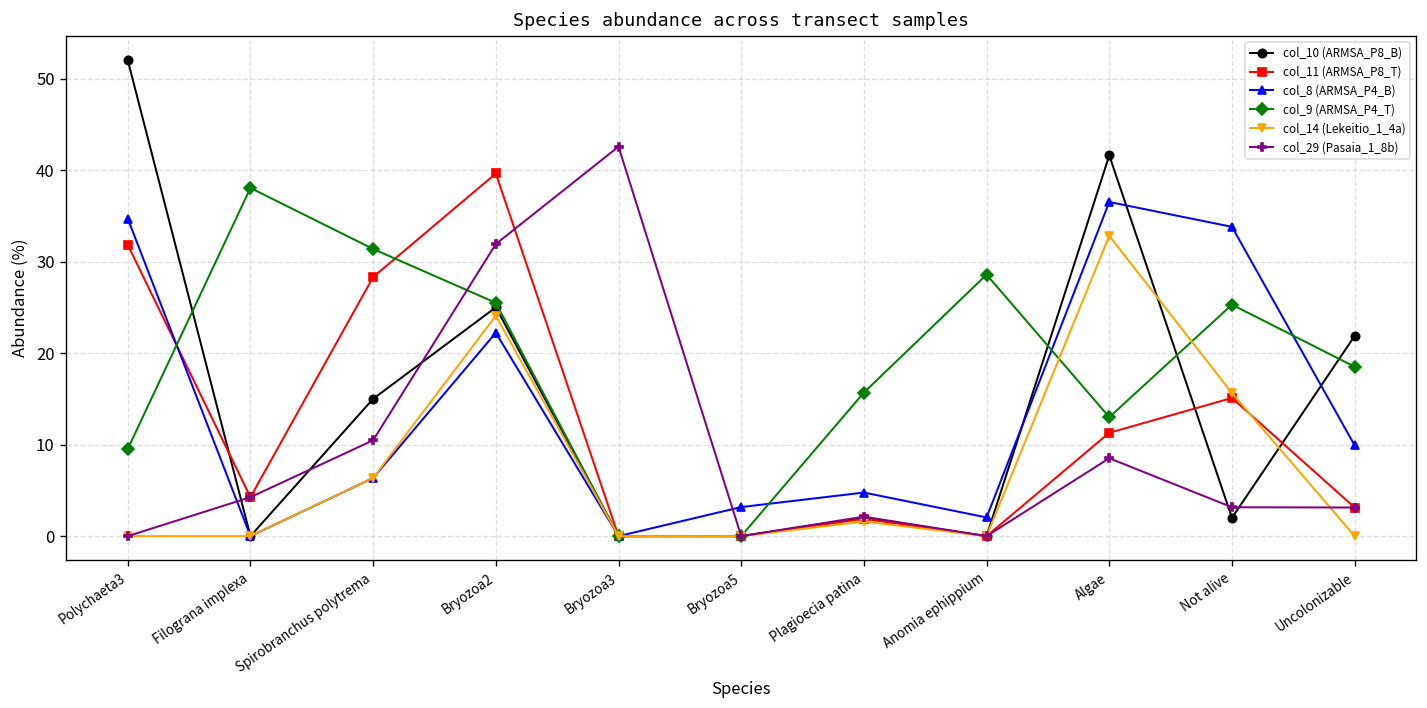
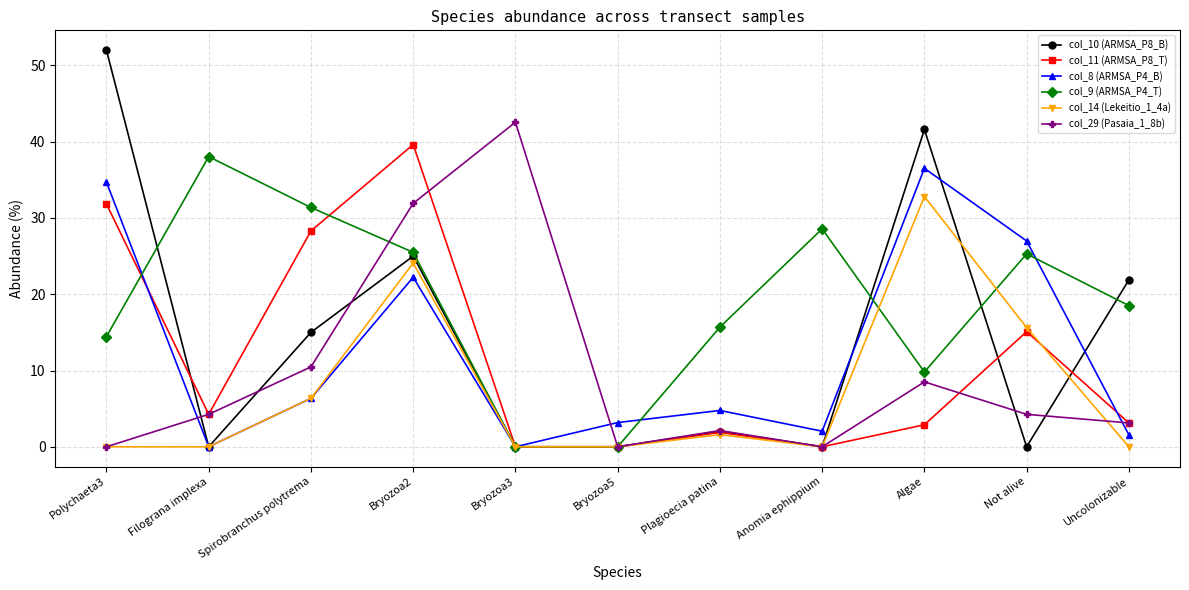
  {
    "col_10 (ARMSA_P8_B)": {
      "Polychaeta3": 52,
      "Spirobranchus polytrema": 15,
      "Bryozoa2": 25,
      "Algae": 42,
-     "Not alive": 2,
+     "Not alive": 0,
      "Uncolonizable": 22
    },
    "col_11 (ARMSA_P8_T)": {
      "Polychaeta3": 32,
      "Spirobranchus polytrema": 28,
      "Bryozoa2": 40,
-     "Algae": 11,
+     "Algae": 3,
      "Not alive": 15
    },
    "col_8 (ARMSA_P4_B)": {
      "Polychaeta3": 35,
      "Bryozoa2": 22,
      "Bryozoa5": 3,
      "Plagioecia patina": 5,
      "Anomia ephippium": 2,
      "Algae": 37,
-     "Not alive": 34,
-     "Uncolonizable": 10
+     "Not alive": 27,
+     "Uncolonizable": 2
    },
    "col_9 (ARMSA_P4_T)": {
-     "Polychaeta3": 10,
+     "Polychaeta3": 14,
      "Filograna implexa": 38,
      "Spirobranchus polytrema": 31,
      "Bryozoa2": 25,
      "Plagioecia patina": 16,
      "Anomia ephippium": 29,
-     "Algae": 13,
+     "Algae": 10,
      "Not alive": 25,
      "Uncolonizable": 19
    },
    "col_14 (Lekeitio_1_4a)": {
      "Bryozoa2": 24,
      "Algae": 33,
      "Not alive": 16,
      "Uncolonizable": 0
    },
    "col_29 (Pasaia_1_8b)": {
      "Spirobranchus polytrema": 10,
      "Bryozoa2": 32,
      "Bryozoa3": 43,
      "Algae": 9,
-     "Not alive": 3
+     "Not alive": 4
    }
  }
